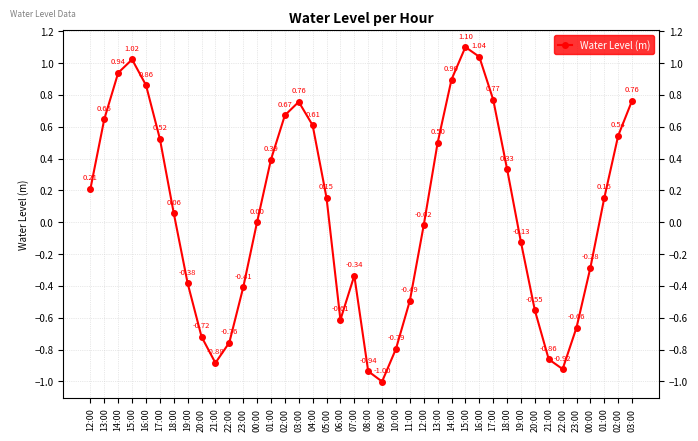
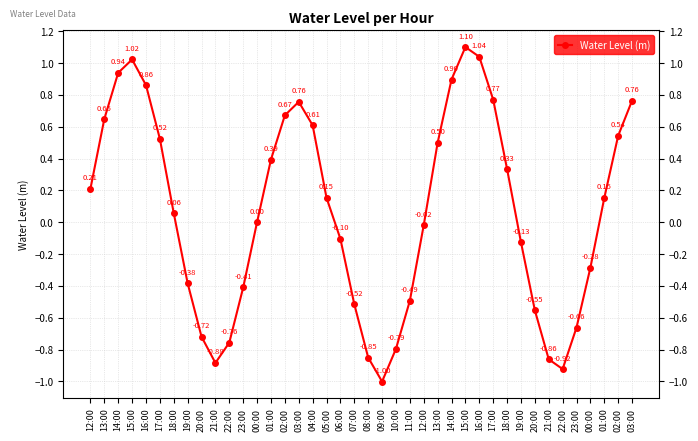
  {
    "04:00": 0.61,
    "05:00": 0.15,
-   "06:00": -0.61,
-   "07:00": -0.34,
-   "08:00": -0.94,
+   "06:00": -0.10,
+   "07:00": -0.52,
+   "08:00": -0.85,
    "09:00": -1.00,
    "10:00": -0.79,
    "11:00": -0.49
  }
